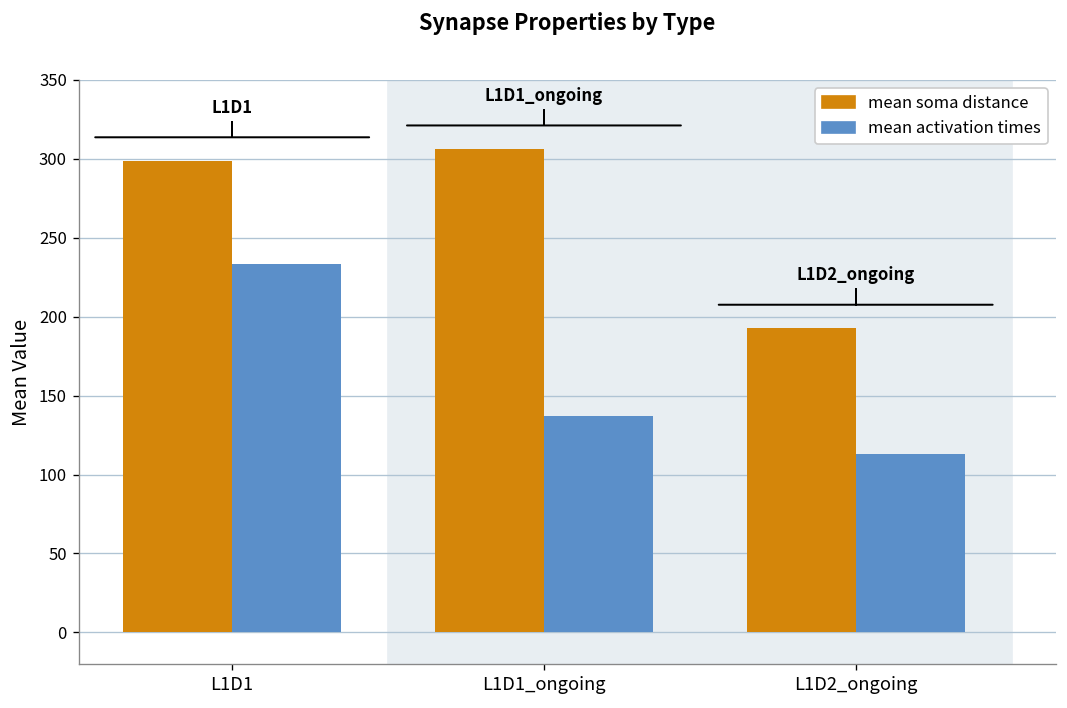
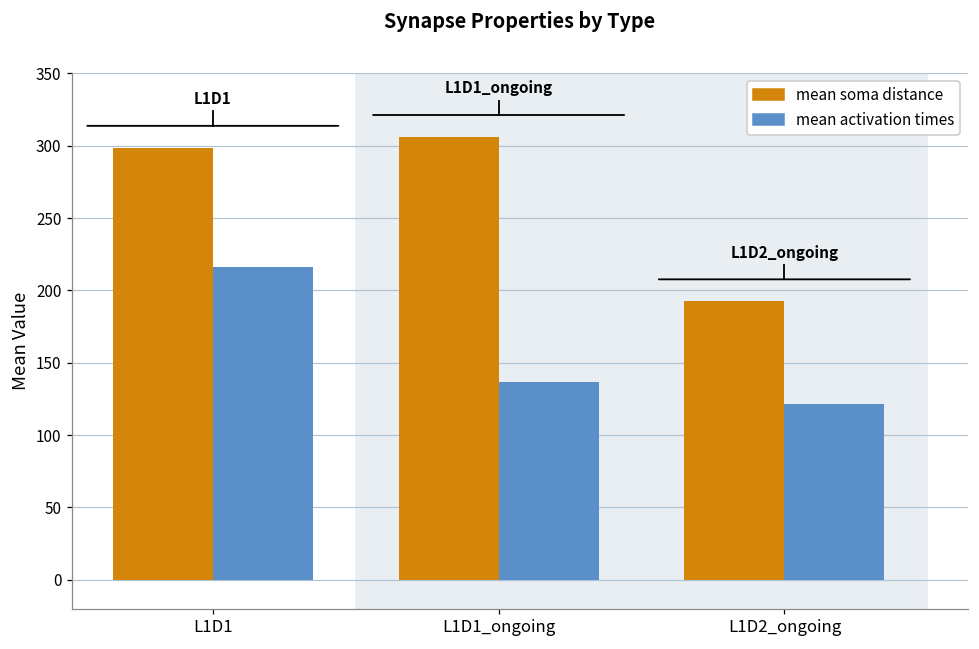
  {
    "mean soma distance": {
      "L1D1": 299,
      "L1D1_ongoing": 306,
      "L1D2_ongoing": 193
    },
    "mean activation times": {
-     "L1D1": 233,
+     "L1D1": 216,
      "L1D1_ongoing": 137,
-     "L1D2_ongoing": 113
+     "L1D2_ongoing": 122
    }
  }
